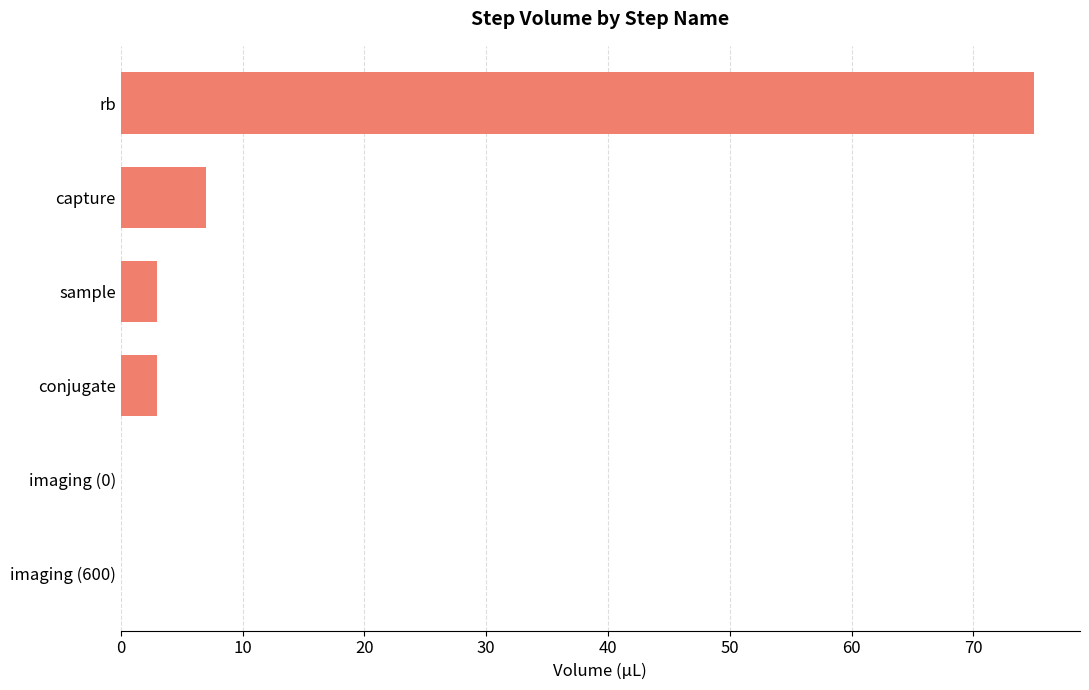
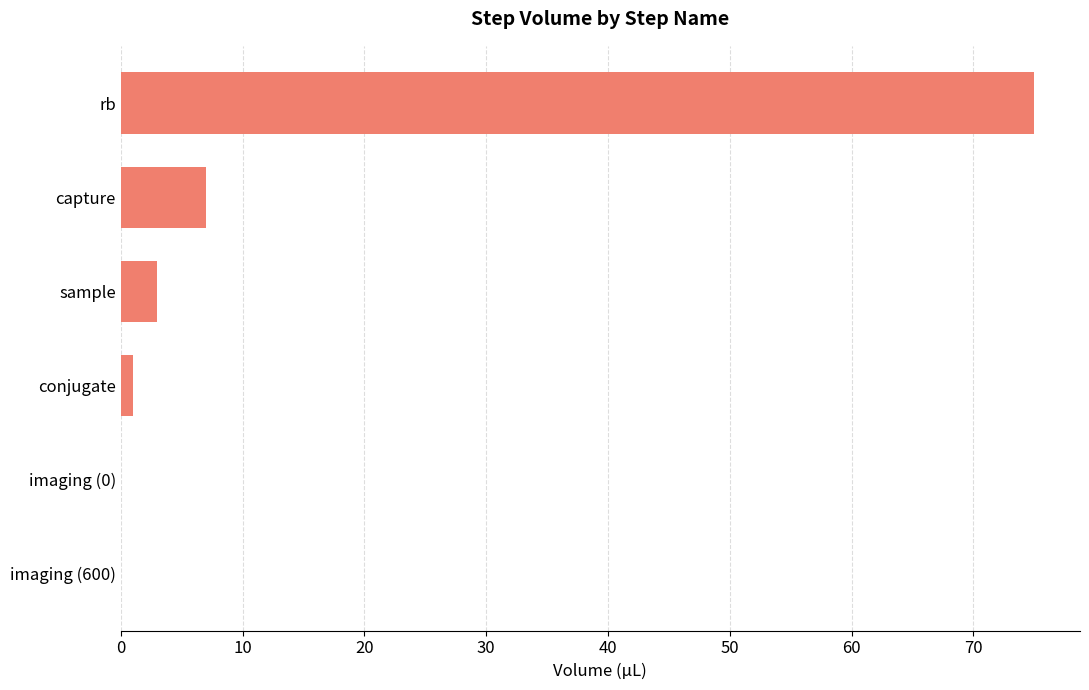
  {
    "rb": 75,
    "capture": 7,
    "sample": 3,
-   "conjugate": 3,
+   "conjugate": 1,
    "imaging (0)": 0,
    "imaging (600)": 0
  }
